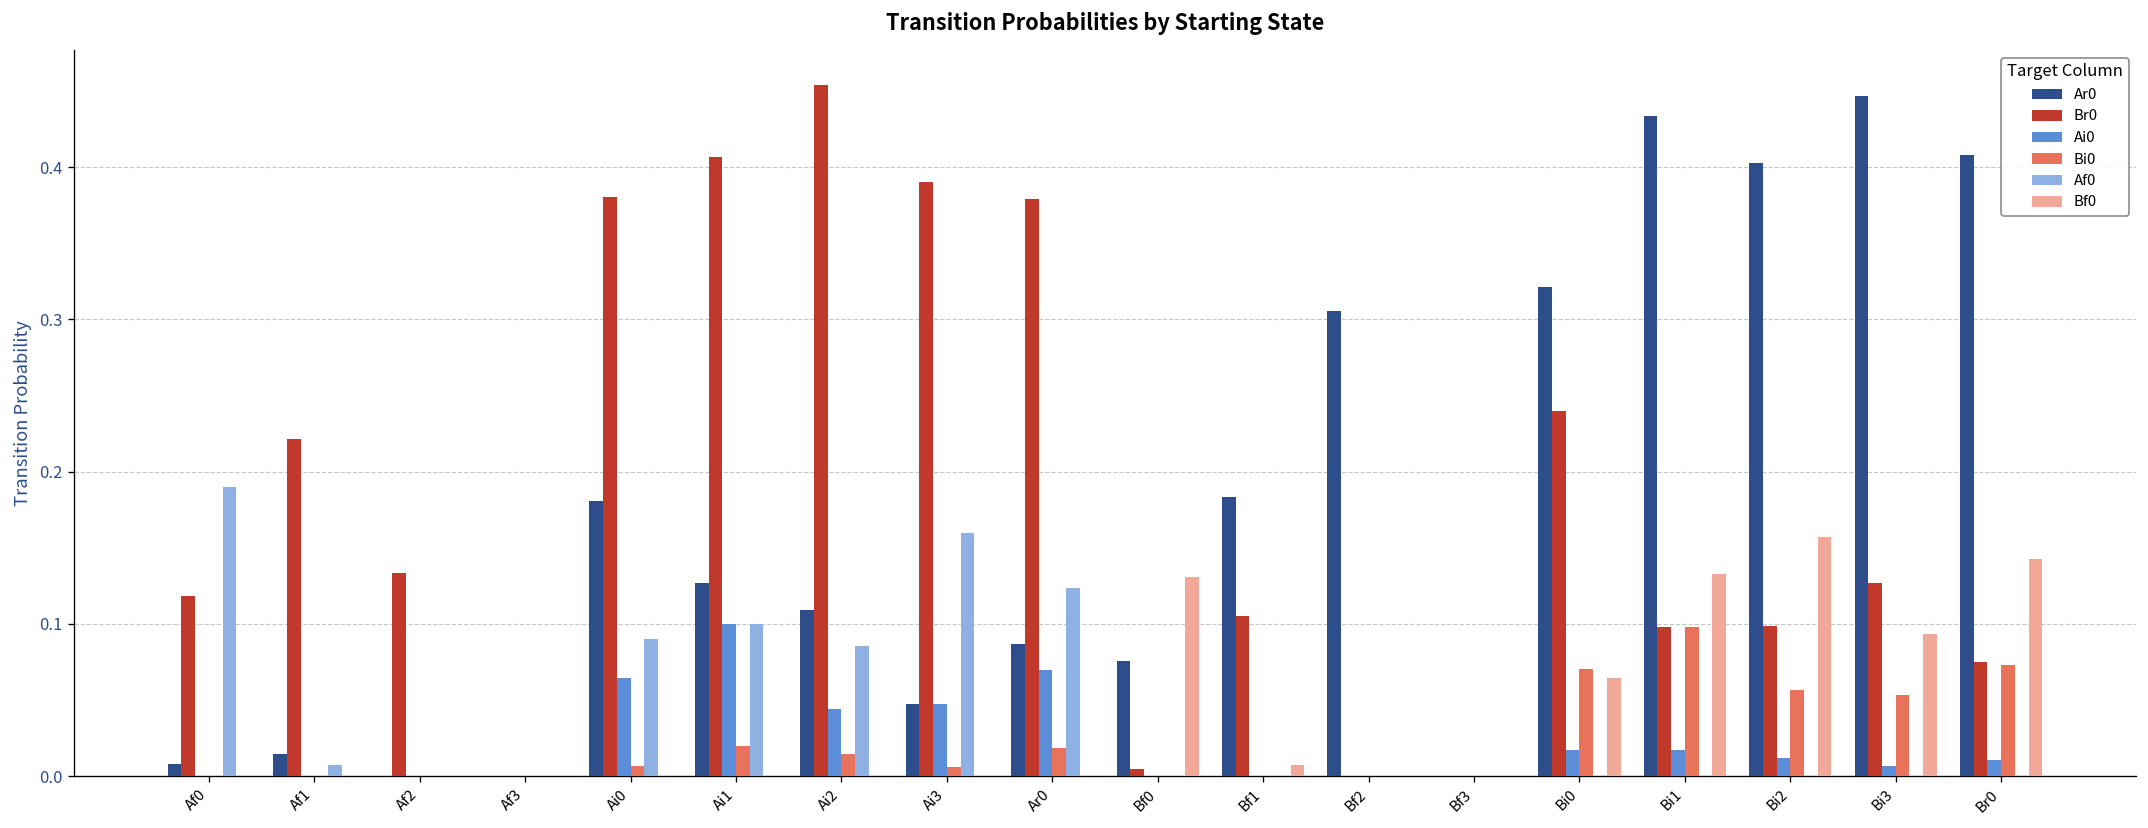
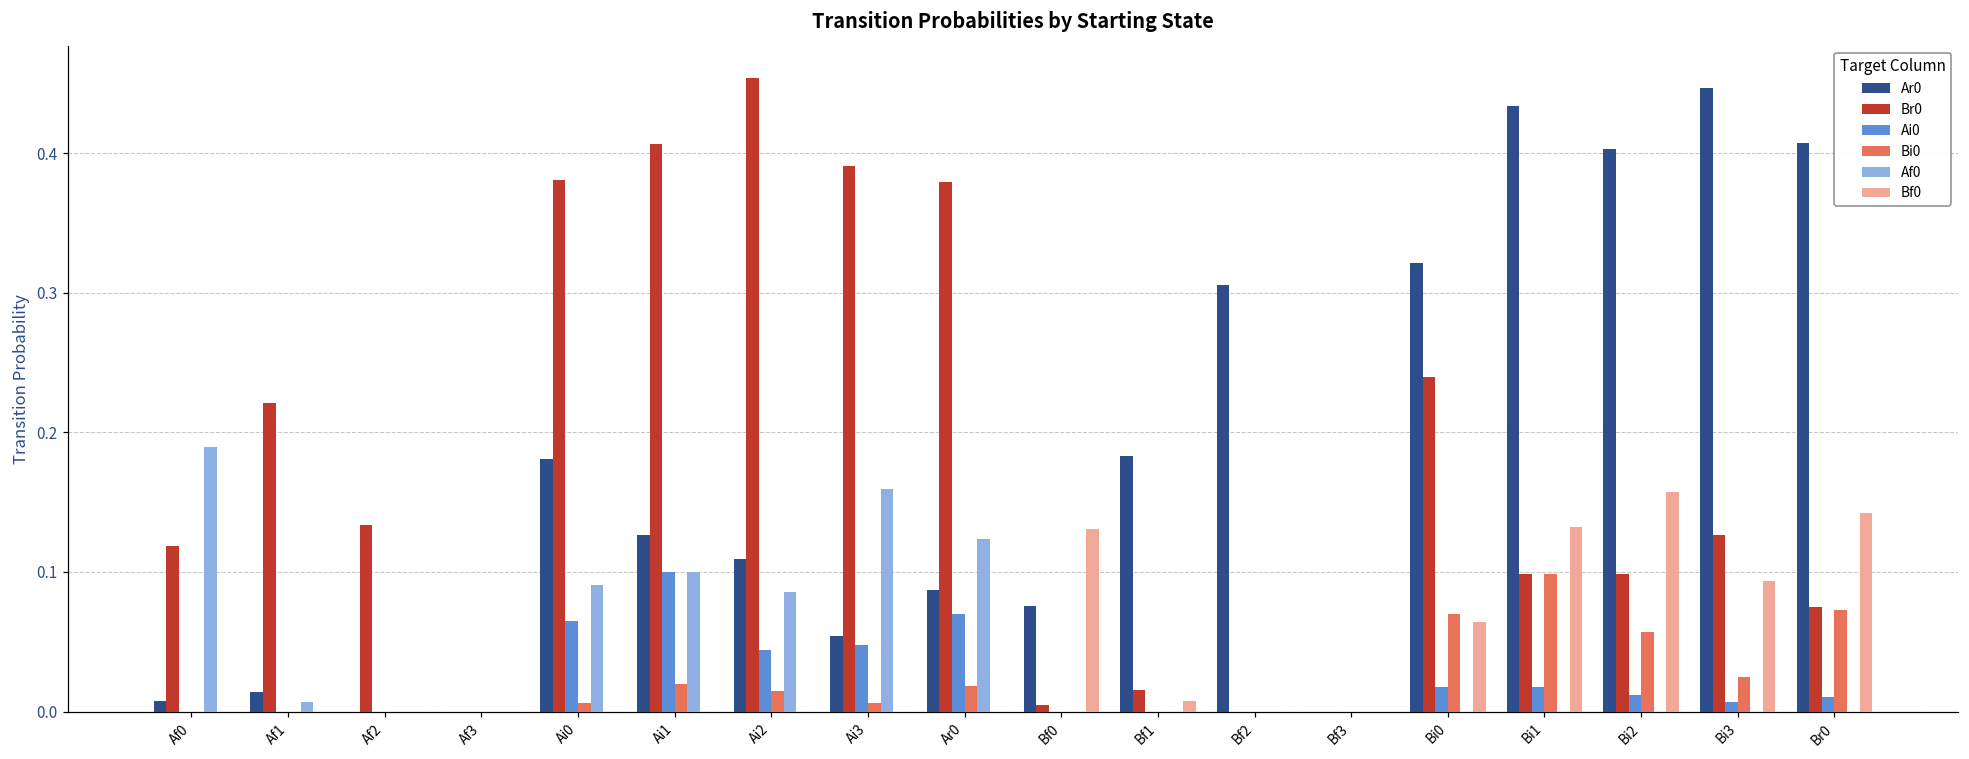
  {
    "Ar0": {
      "Af0": 0.008,
      "Af1": 0.014,
      "Af2": 0.000,
      "Af3": 0.000,
      "Ai0": 0.181,
      "Ai1": 0.127,
      "Ai2": 0.109,
-     "Ai3": 0.047,
+     "Ai3": 0.054,
      "Ar0": 0.087,
      "Bf0": 0.075,
      "Bf1": 0.183,
      "Bf2": 0.306,
      "Bf3": 0.000,
      "Bi0": 0.322,
      "Bi1": 0.434,
      "Bi2": 0.403,
      "Bi3": 0.447,
      "Br0": 0.408
    },
    "Br0": {
      "Af0": 0.119,
      "Af1": 0.221,
      "Af2": 0.133,
      "Af3": 0.000,
      "Ai0": 0.381,
      "Ai1": 0.407,
      "Ai2": 0.454,
      "Ai3": 0.391,
      "Ar0": 0.379,
      "Bf0": 0.005,
-     "Bf1": 0.105,
+     "Bf1": 0.015,
      "Bf2": 0.000,
      "Bf3": 0.000,
      "Bi0": 0.240,
      "Bi1": 0.098,
      "Bi2": 0.099,
      "Bi3": 0.127,
      "Br0": 0.075
    },
    "Ai0": {
      "Af0": 0.000,
      "Af1": 0.000,
      "Af2": 0.000,
      "Af3": 0.000,
      "Ai0": 0.065,
      "Ai1": 0.100,
      "Ai2": 0.044,
      "Ai3": 0.047,
      "Ar0": 0.070,
      "Bf0": 0.000,
      "Bf1": 0.000,
      "Bf2": 0.000,
      "Bf3": 0.000,
      "Bi0": 0.018,
      "Bi1": 0.017,
      "Bi2": 0.012,
      "Bi3": 0.007,
      "Br0": 0.011
    },
    "Bi0": {
      "Af0": 0.000,
      "Af1": 0.000,
      "Af2": 0.000,
      "Af3": 0.000,
      "Ai0": 0.006,
      "Ai1": 0.020,
      "Ai2": 0.015,
      "Ai3": 0.006,
      "Ar0": 0.018,
      "Bf0": 0.000,
      "Bf1": 0.000,
      "Bf2": 0.000,
      "Bf3": 0.000,
      "Bi0": 0.070,
      "Bi1": 0.098,
      "Bi2": 0.057,
-     "Bi3": 0.053,
+     "Bi3": 0.025,
      "Br0": 0.073
    },
    "Af0": {
      "Af0": 0.190,
      "Af1": 0.007,
      "Af2": 0.000,
      "Af3": 0.000,
      "Ai0": 0.090,
      "Ai1": 0.100,
      "Ai2": 0.086,
      "Ai3": 0.160,
      "Ar0": 0.124,
      "Bf0": 0.000,
      "Bf1": 0.000,
      "Bf2": 0.000,
      "Bf3": 0.000,
      "Bi0": 0.000,
      "Bi1": 0.000,
      "Bi2": 0.000,
      "Bi3": 0.000,
      "Br0": 0.000
    },
    "Bf0": {
      "Af0": 0.000,
      "Af1": 0.000,
      "Af2": 0.000,
      "Af3": 0.000,
      "Ai0": 0.000,
      "Ai1": 0.000,
      "Ai2": 0.000,
      "Ai3": 0.000,
      "Ar0": 0.000,
      "Bf0": 0.131,
      "Bf1": 0.008,
      "Bf2": 0.000,
      "Bf3": 0.000,
      "Bi0": 0.064,
      "Bi1": 0.133,
      "Bi2": 0.157,
      "Bi3": 0.093,
      "Br0": 0.142
    }
  }
